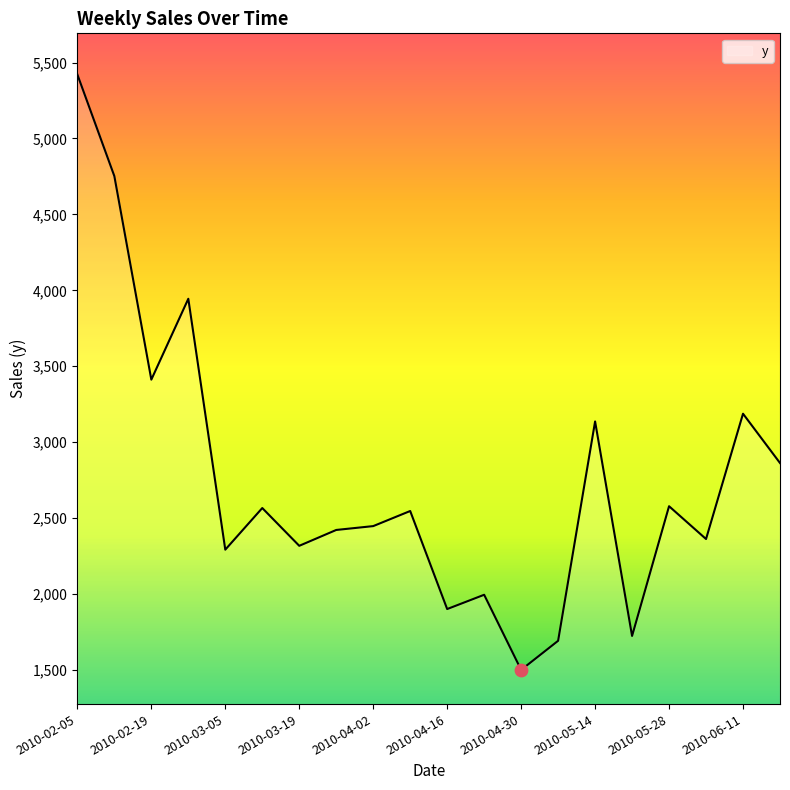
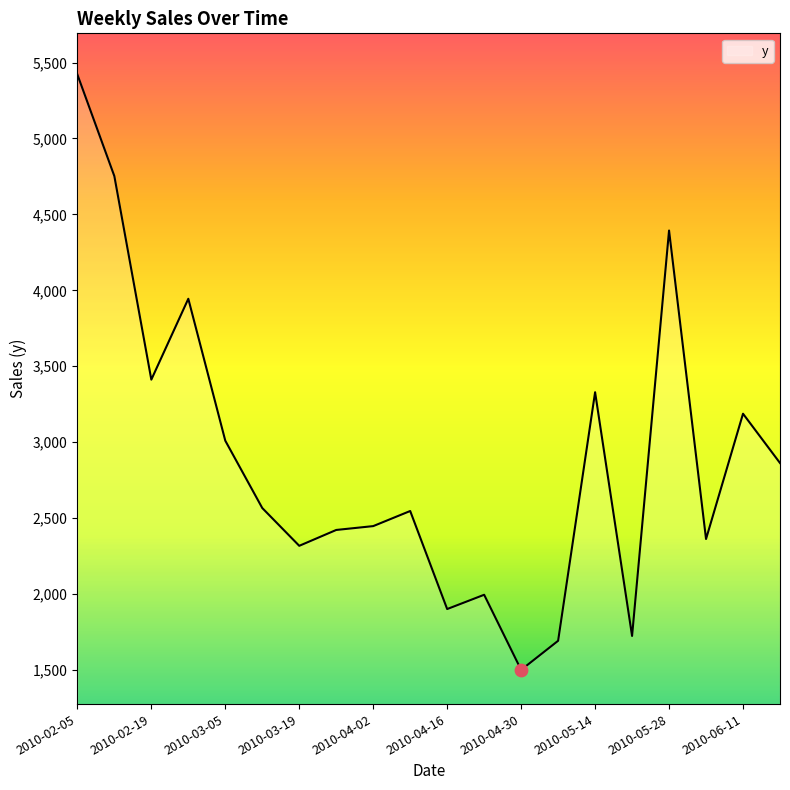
  {
    "y": {
      "2010-02-05": "5,420",
      "2010-02-19": "3,410",
-     "2010-03-05": "2,290",
+     "2010-03-05": "3,010",
      "2010-03-19": "2,320",
      "2010-04-02": "2,450",
      "2010-04-16": "1,900",
-     "2010-05-14": "3,140",
-     "2010-05-28": "2,580",
+     "2010-05-14": "3,330",
+     "2010-05-28": "4,390",
      "2010-06-11": "3,190"
    }
  }
